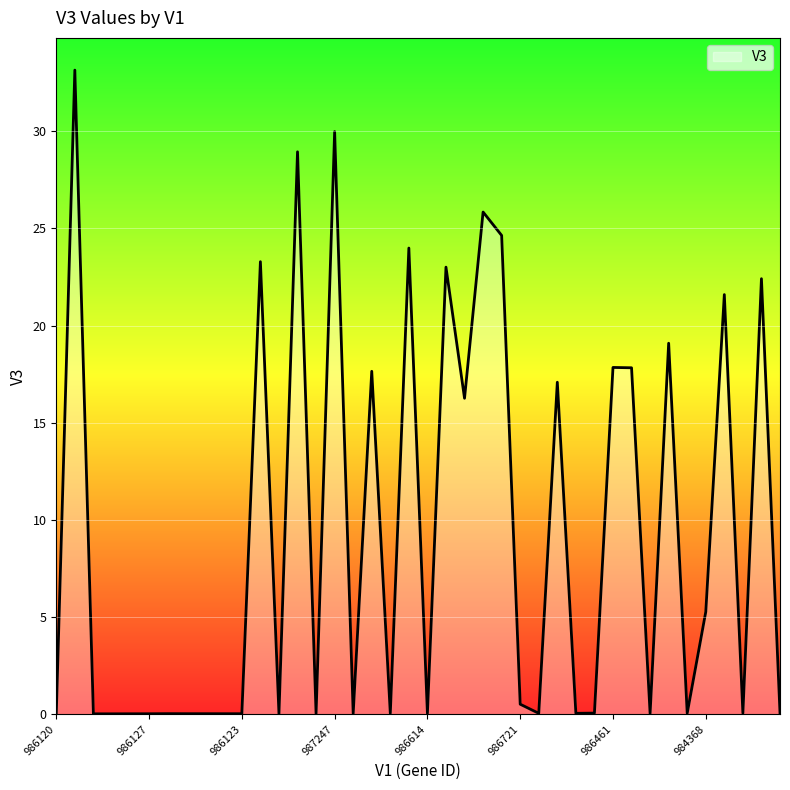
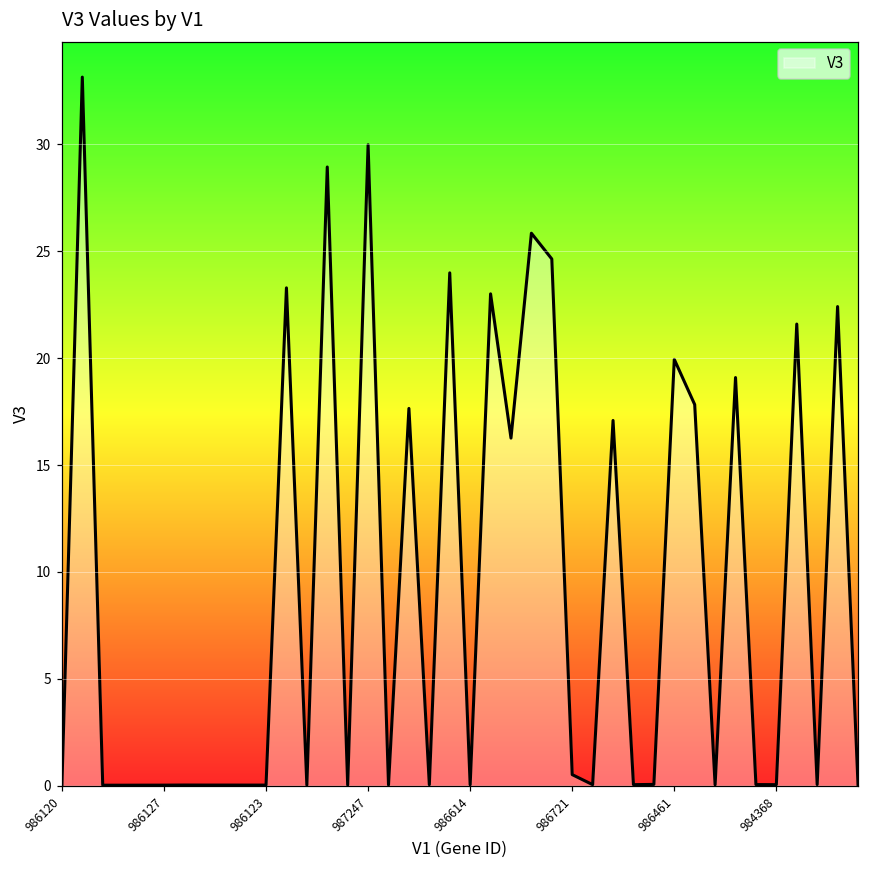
  {
    "986120": 0.0,
    "986127": 0.0,
    "986123": 0.0,
    "987247": 30.0,
    "986614": 0.0,
    "986721": 0.5,
-   "986461": 17.8,
-   "984368": 5.3
+   "986461": 19.9,
+   "984368": 0.1
  }
